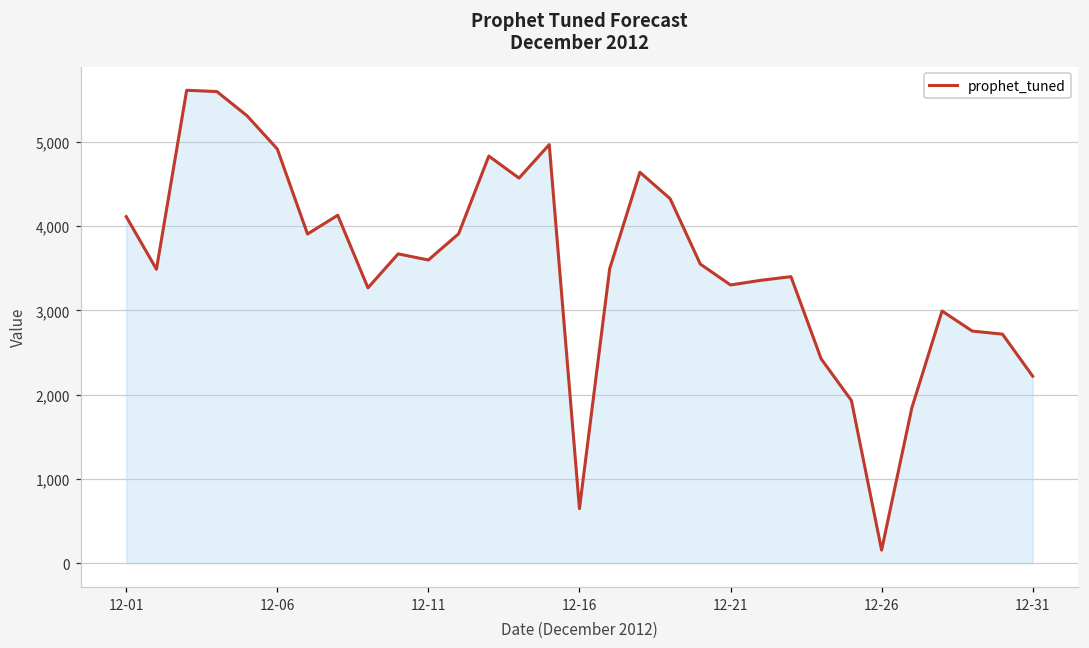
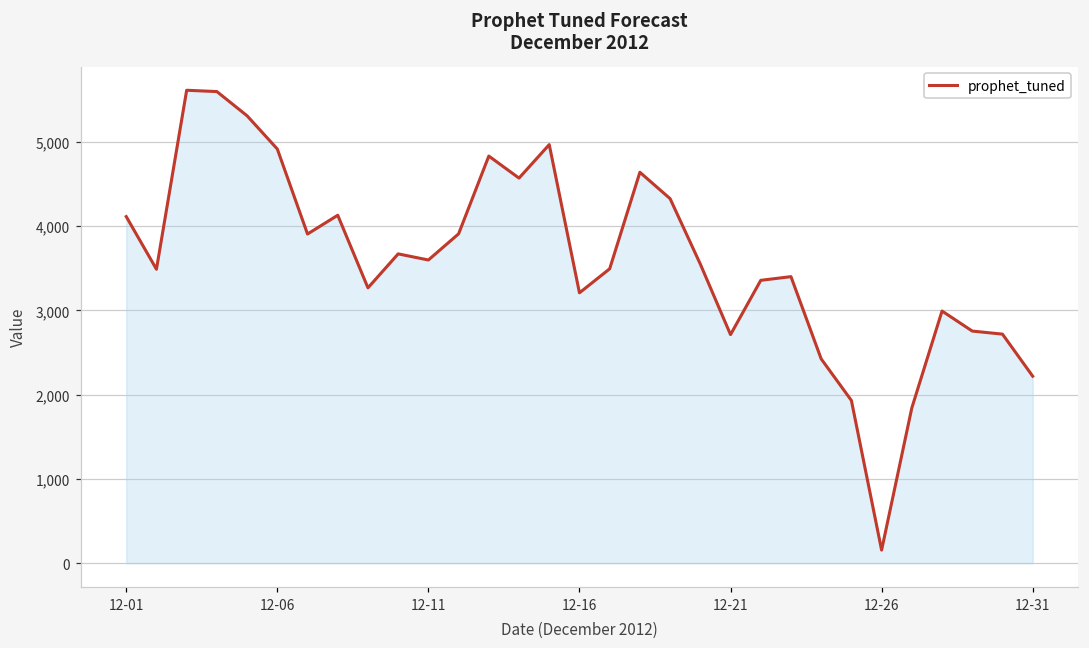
  {
    "12-01": "4,100",
    "12-06": "4,900",
    "12-11": "3,600",
-   "12-16": "600",
-   "12-21": "3,300",
+   "12-16": "3,200",
+   "12-21": "2,700",
    "12-26": "200",
    "12-31": "2,200"
  }
